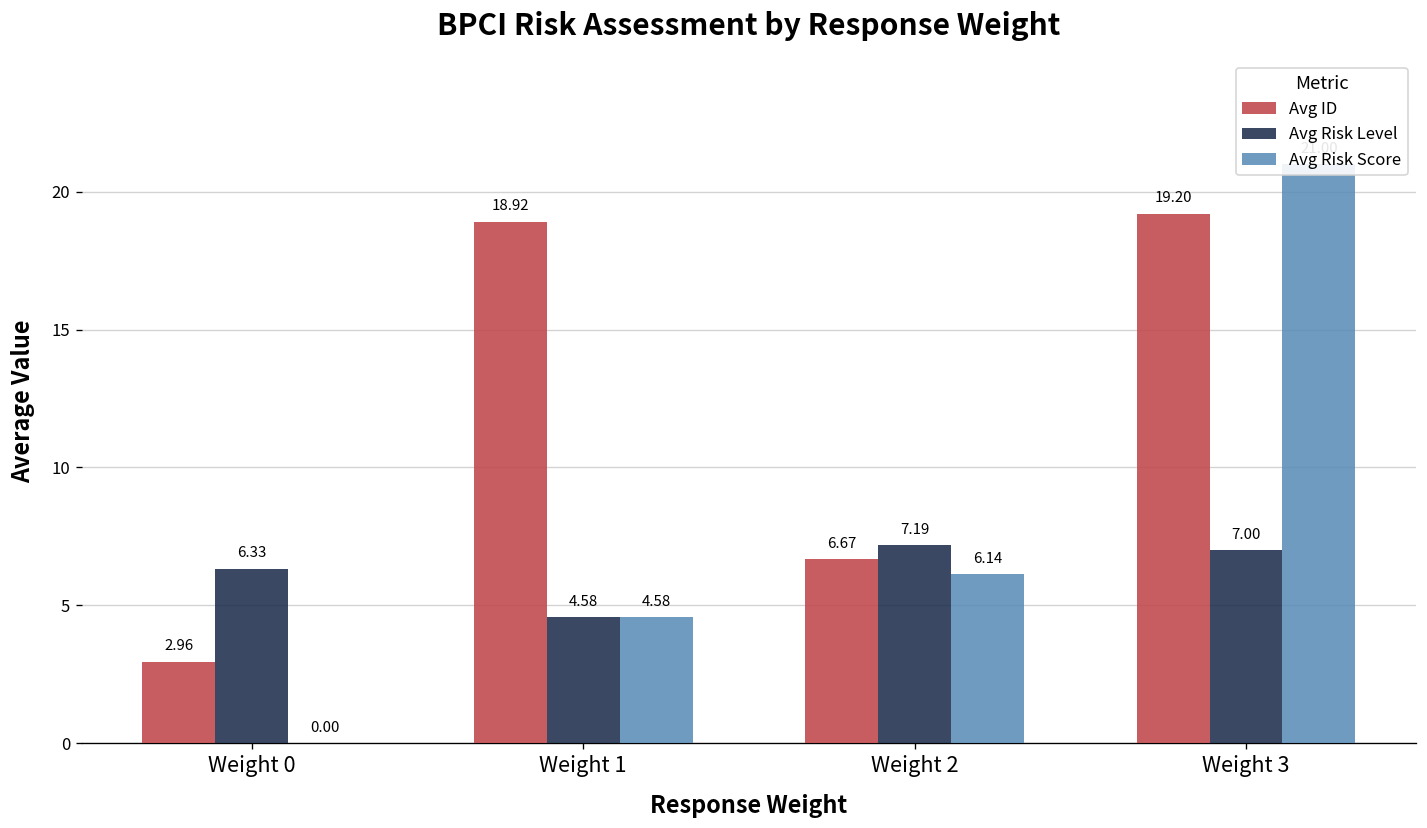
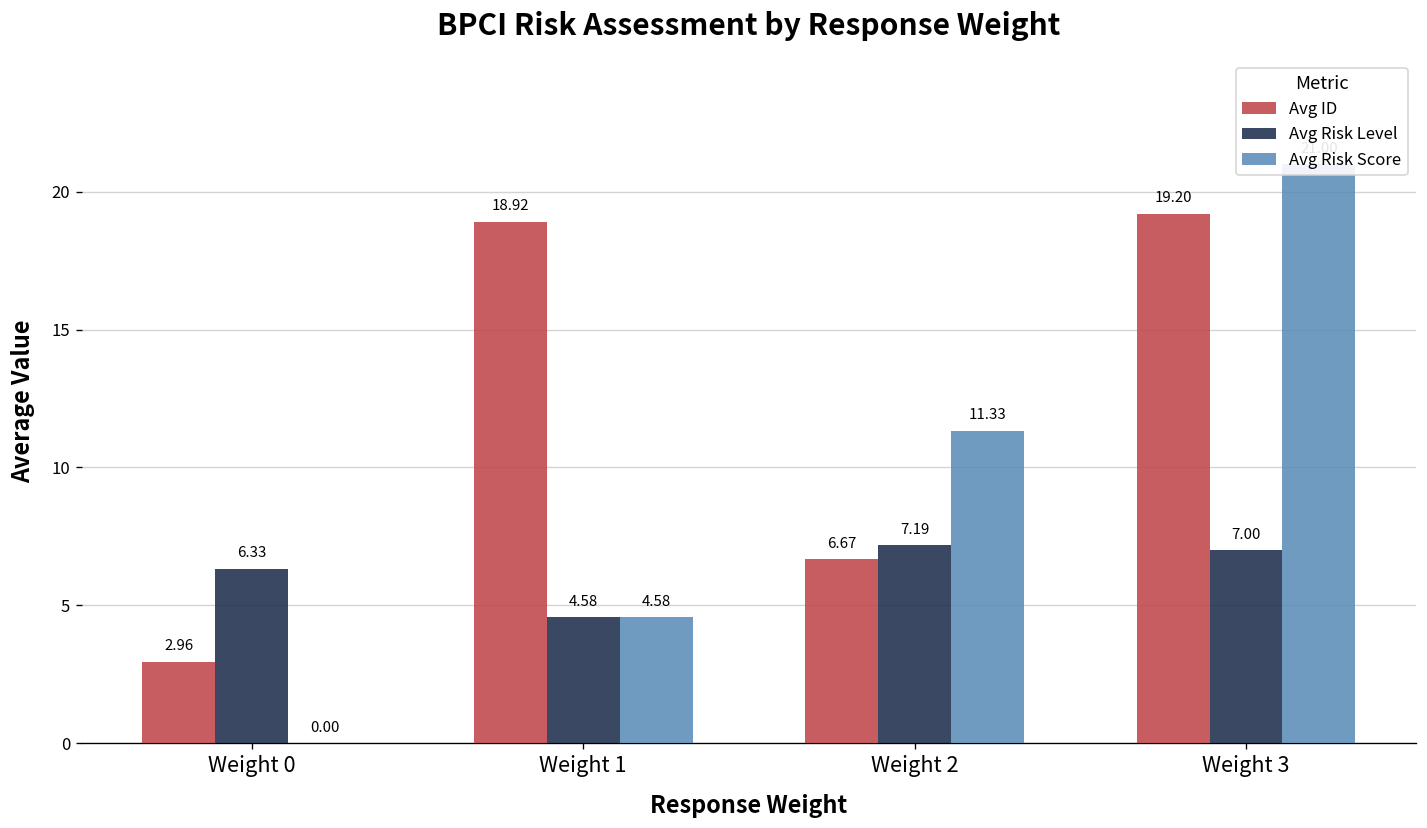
  {
    "Avg ID": {
      "Weight 0": 2.96,
      "Weight 1": 18.92,
      "Weight 2": 6.67,
      "Weight 3": 19.20
    },
    "Avg Risk Level": {
      "Weight 0": 6.33,
      "Weight 1": 4.58,
      "Weight 2": 7.19,
      "Weight 3": 7.00
    },
    "Avg Risk Score": {
      "Weight 0": 0.00,
      "Weight 1": 4.58,
-     "Weight 2": 6.14
+     "Weight 2": 11.33
    }
  }
